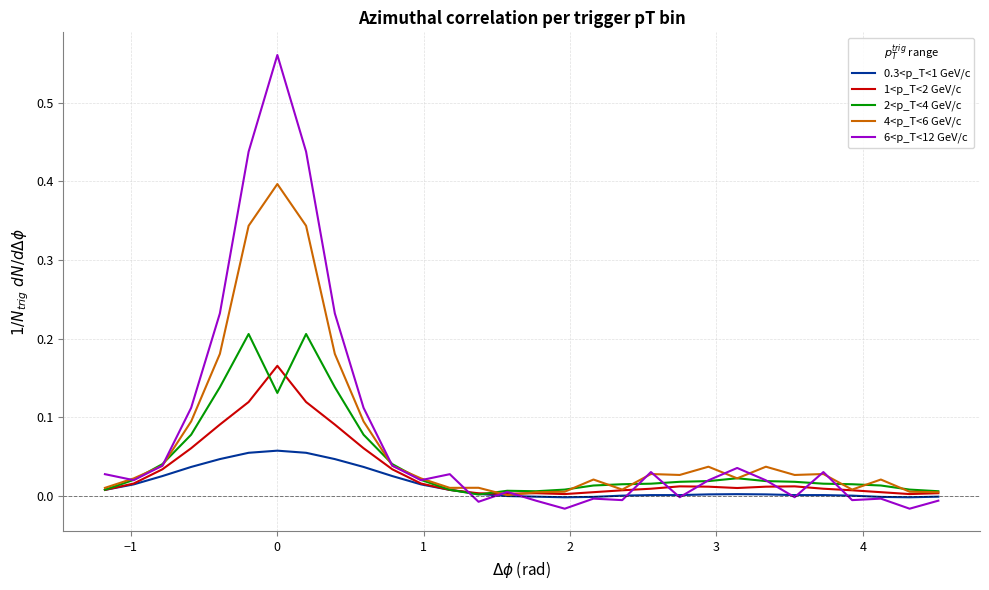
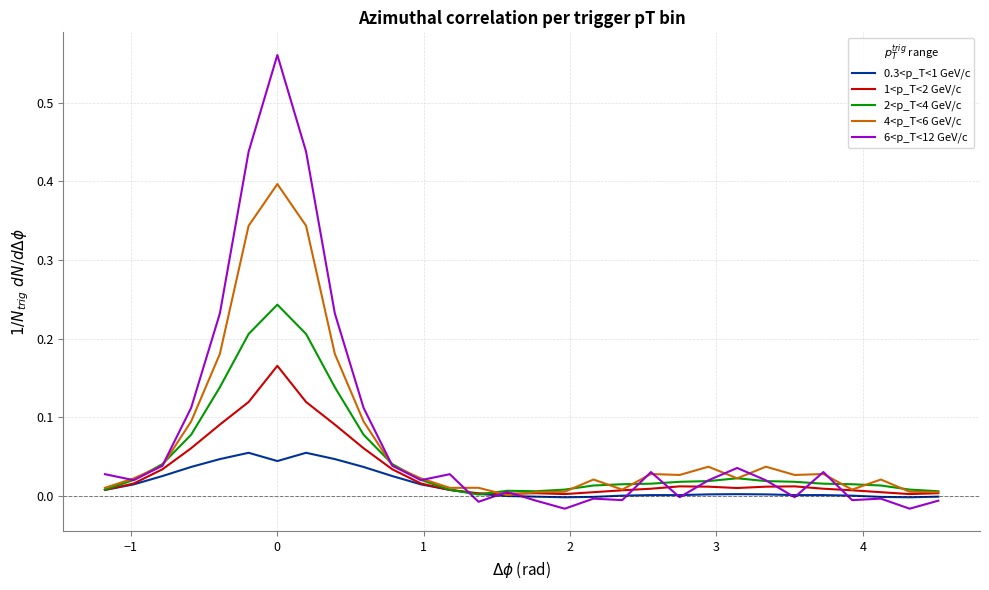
  {
    "0.3<p_T<1 GeV/c": {
-     "0": 0.06
+     "0": 0.04
    },
    "1<p_T<2 GeV/c": {
      "0": 0.17
    },
    "2<p_T<4 GeV/c": {
-     "0": 0.13
+     "0": 0.24
    },
    "4<p_T<6 GeV/c": {
      "0": 0.40
    },
    "6<p_T<12 GeV/c": {
      "0": 0.56
    }
  }
